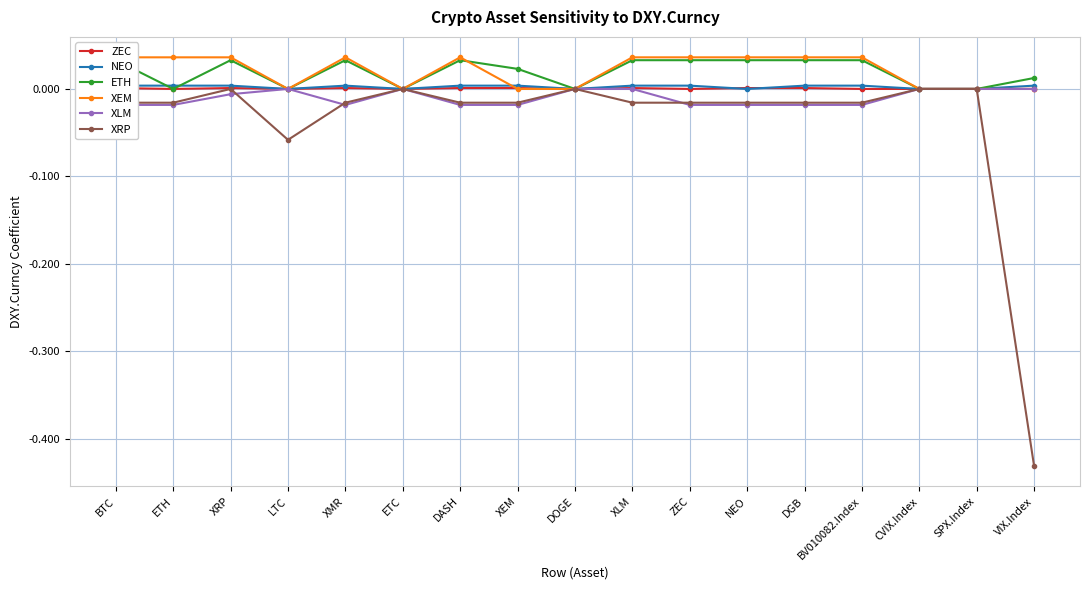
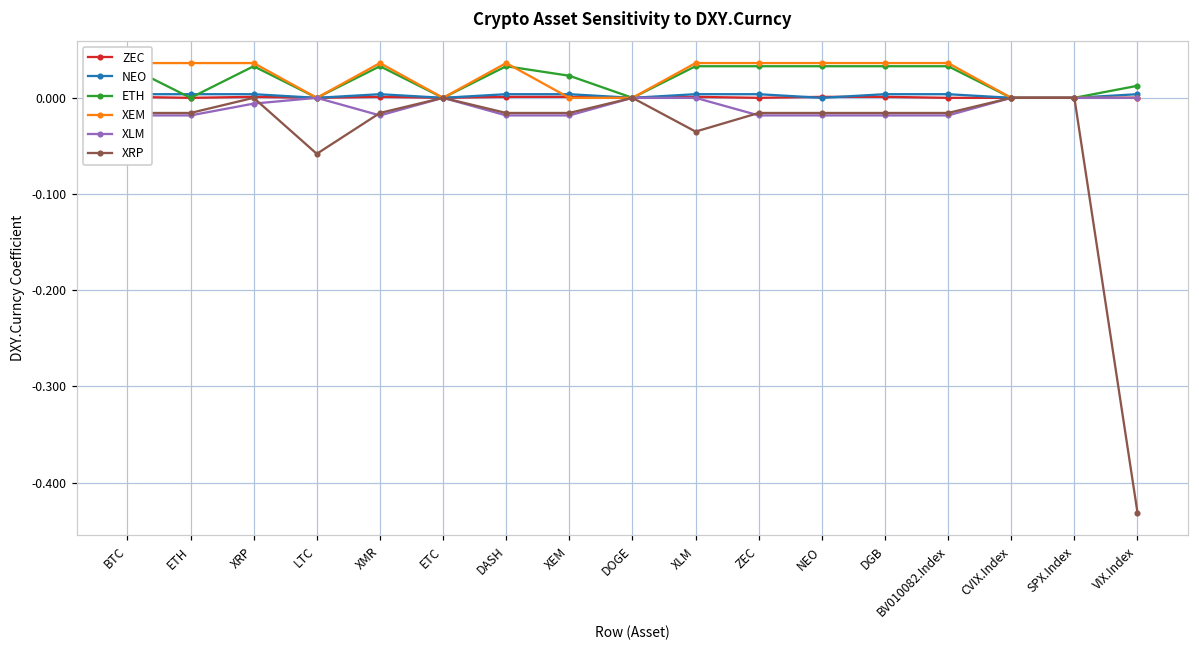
  {
    "ZEC": {
      "ZEC": 0.00,
      "BV010082.Index": 0.00
    },
    "NEO": {
      "ETH": 0.00,
      "ZEC": 0.00,
      "BV010082.Index": 0.00,
      "VIX.Index": 0.00
    },
    "ETH": {
      "XRP": 0.03,
      "XMR": 0.03,
      "DASH": 0.03,
      "XEM": 0.02,
      "XLM": 0.03,
      "ZEC": 0.03,
      "NEO": 0.03,
      "DGB": 0.03,
      "BV010082.Index": 0.03,
      "VIX.Index": 0.01
    },
    "XEM": {
      "ETH": 0.04,
      "XRP": 0.04,
      "XMR": 0.04,
      "DASH": 0.04,
      "XLM": 0.04,
      "ZEC": 0.04,
      "NEO": 0.04,
      "DGB": 0.04,
      "BV010082.Index": 0.04
    },
    "XLM": {
      "XRP": -0.01
    },
    "XRP": {
      "LTC": -0.06,
-     "XLM": -0.02,
+     "XLM": -0.04,
      "VIX.Index": -0.43
    }
  }
